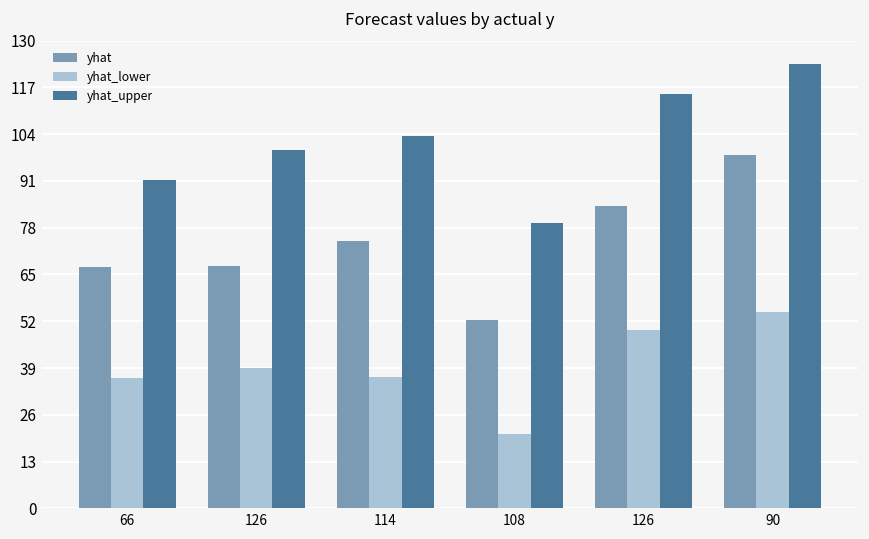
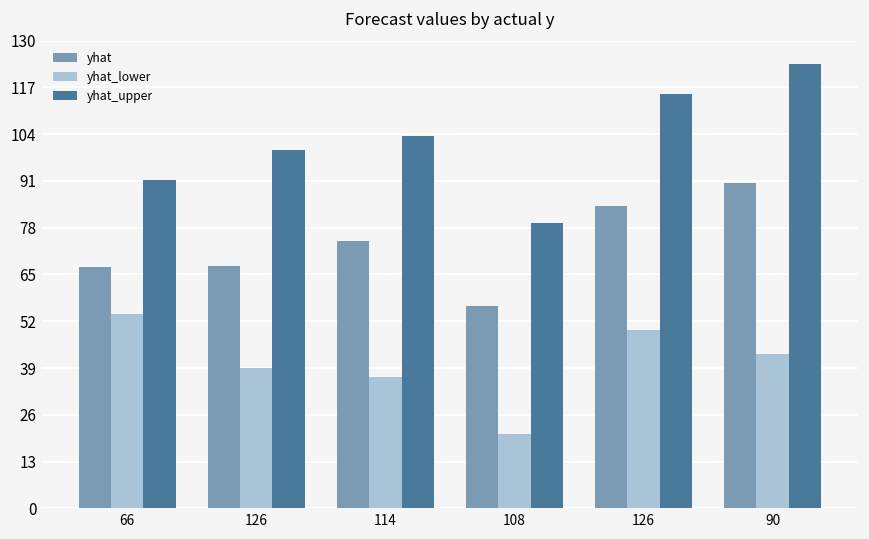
  {
    "yhat": {
      "66": 67,
      "114": 74,
-     "108": 52,
-     "90": 98
+     "108": 56,
+     "90": 90
    },
    "yhat_lower": {
-     "66": 36,
+     "66": 54,
      "114": 37,
      "108": 21,
-     "90": 55
+     "90": 43
    },
    "yhat_upper": {
      "66": 91,
      "114": 104,
      "108": 79,
      "90": 123
    }
  }
